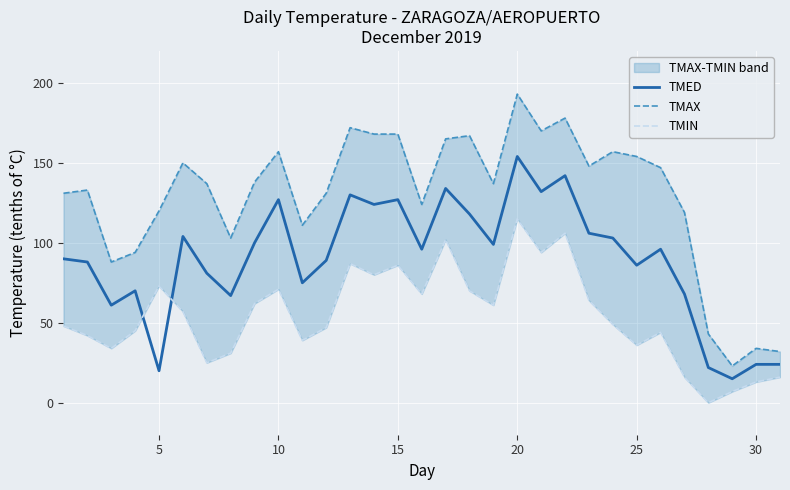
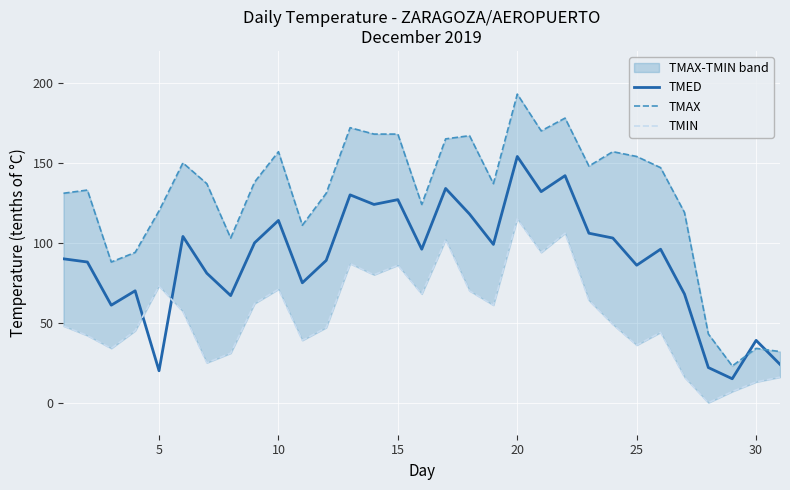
  {
    "TMED": {
      "5": 20,
-     "10": 127,
+     "10": 114,
      "15": 127,
      "20": 154,
      "25": 86,
-     "30": 24
+     "30": 39
    }
  }
